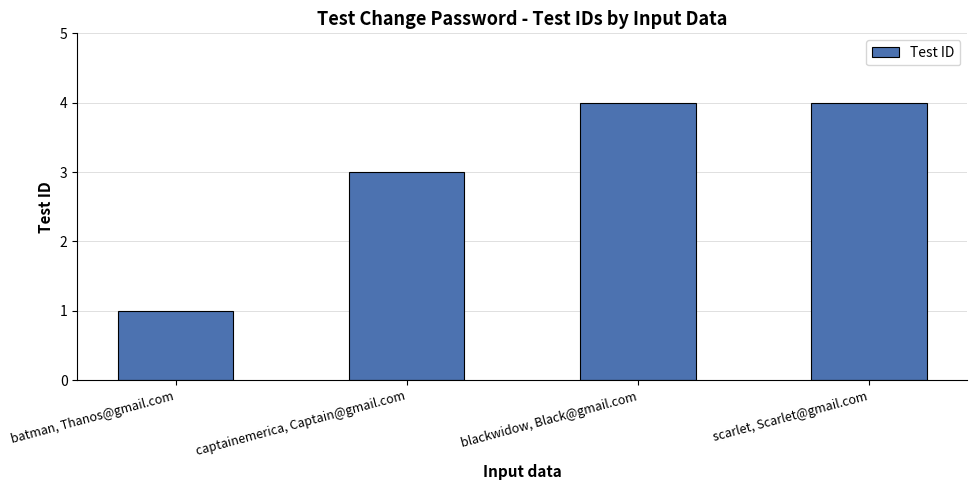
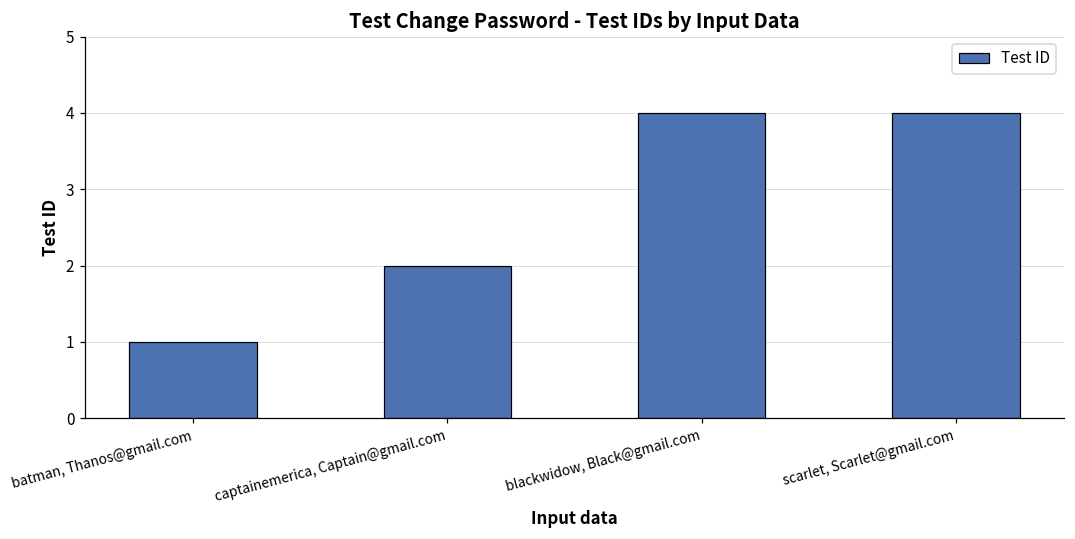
  {
    "batman, Thanos@gmail.com": 1,
-   "captainemerica, Captain@gmail.com": 3,
+   "captainemerica, Captain@gmail.com": 2,
    "blackwidow, Black@gmail.com": 4,
    "scarlet, Scarlet@gmail.com": 4
  }
